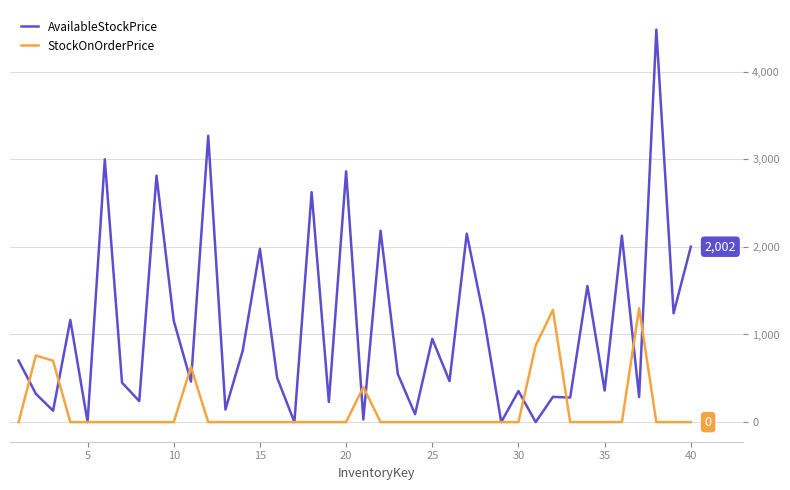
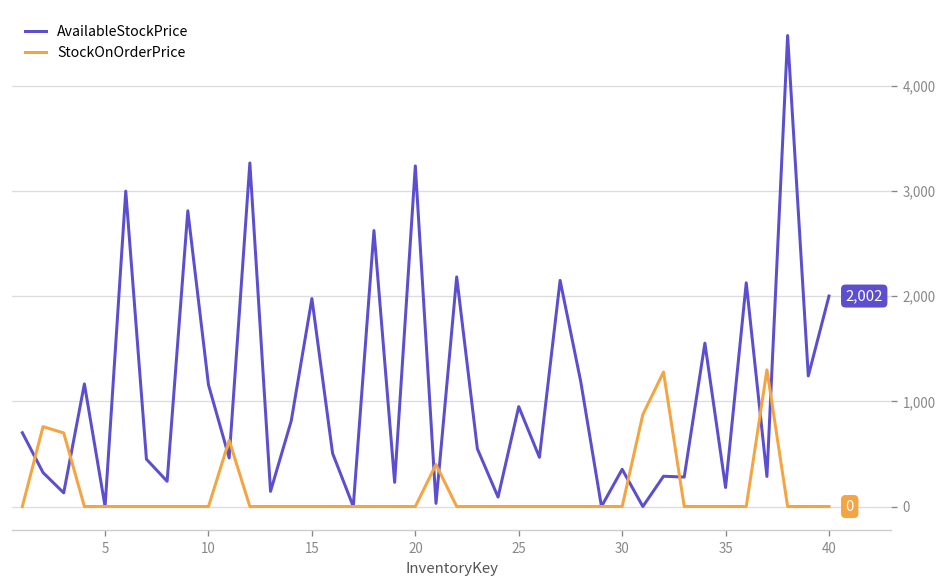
  {
    "AvailableStockPrice": {
      "10": "1,200",
      "15": "2,000",
-     "20": "2,900",
+     "20": "3,200",
      "25": "1,000",
      "30": "400",
-     "35": "400"
+     "35": "200"
    },
    "StockOnOrderPrice": {
      "10": "0",
      "15": "0",
      "20": "0",
      "25": "0",
      "30": "0",
      "35": "0"
    }
  }
